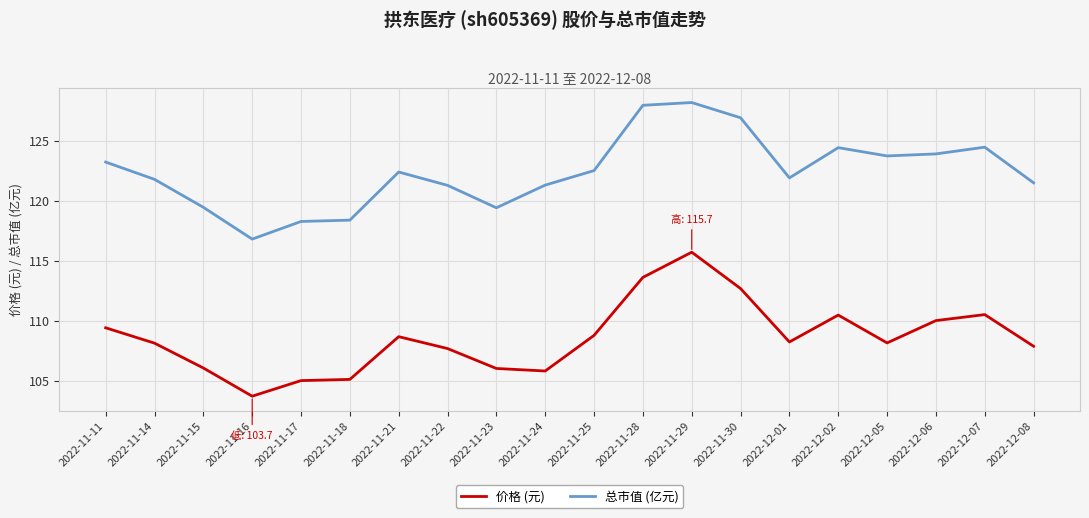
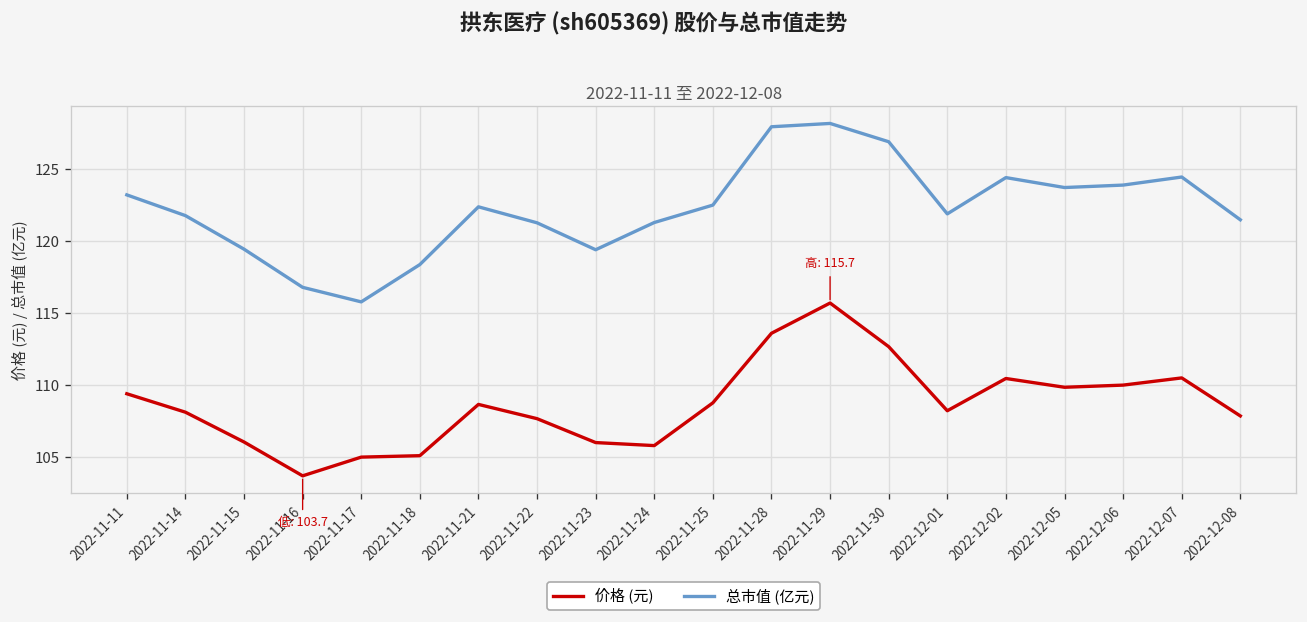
  {
    "价格 (元)": {
      "2022-11-11": 109.4,
      "2022-11-14": 108.1,
      "2022-11-15": 106.1,
      "2022-11-17": 105.0,
      "2022-11-18": 105.1,
      "2022-11-21": 108.7,
      "2022-11-22": 107.7,
      "2022-11-23": 106.0,
      "2022-11-24": 105.8,
      "2022-11-25": 108.8,
      "2022-11-28": 113.6,
      "2022-11-30": 112.7,
      "2022-12-01": 108.2,
      "2022-12-02": 110.5,
-     "2022-12-05": 108.1,
+     "2022-12-05": 109.9,
      "2022-12-06": 110.0,
      "2022-12-07": 110.5,
      "2022-12-08": 107.9
    },
    "总市值 (亿元)": {
      "2022-11-11": 123.2,
      "2022-11-14": 121.8,
      "2022-11-15": 119.4,
      "2022-11-16": 116.8,
-     "2022-11-17": 118.3,
+     "2022-11-17": 115.8,
      "2022-11-18": 118.4,
      "2022-11-21": 122.4,
      "2022-11-22": 121.3,
      "2022-11-23": 119.4,
      "2022-11-24": 121.3,
      "2022-11-25": 122.5,
      "2022-11-28": 127.9,
      "2022-11-29": 128.2,
      "2022-11-30": 126.9,
      "2022-12-01": 121.9,
      "2022-12-02": 124.4,
      "2022-12-05": 123.7,
      "2022-12-06": 123.9,
      "2022-12-07": 124.5,
      "2022-12-08": 121.5
    }
  }
